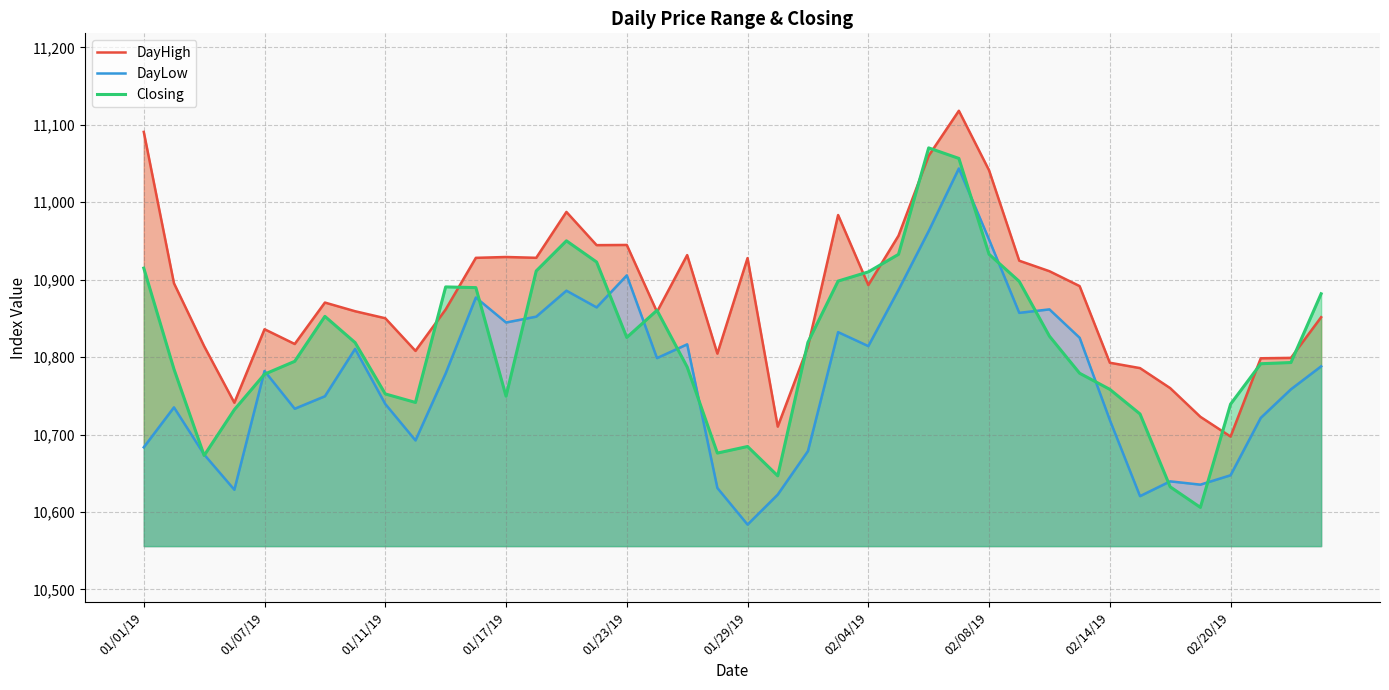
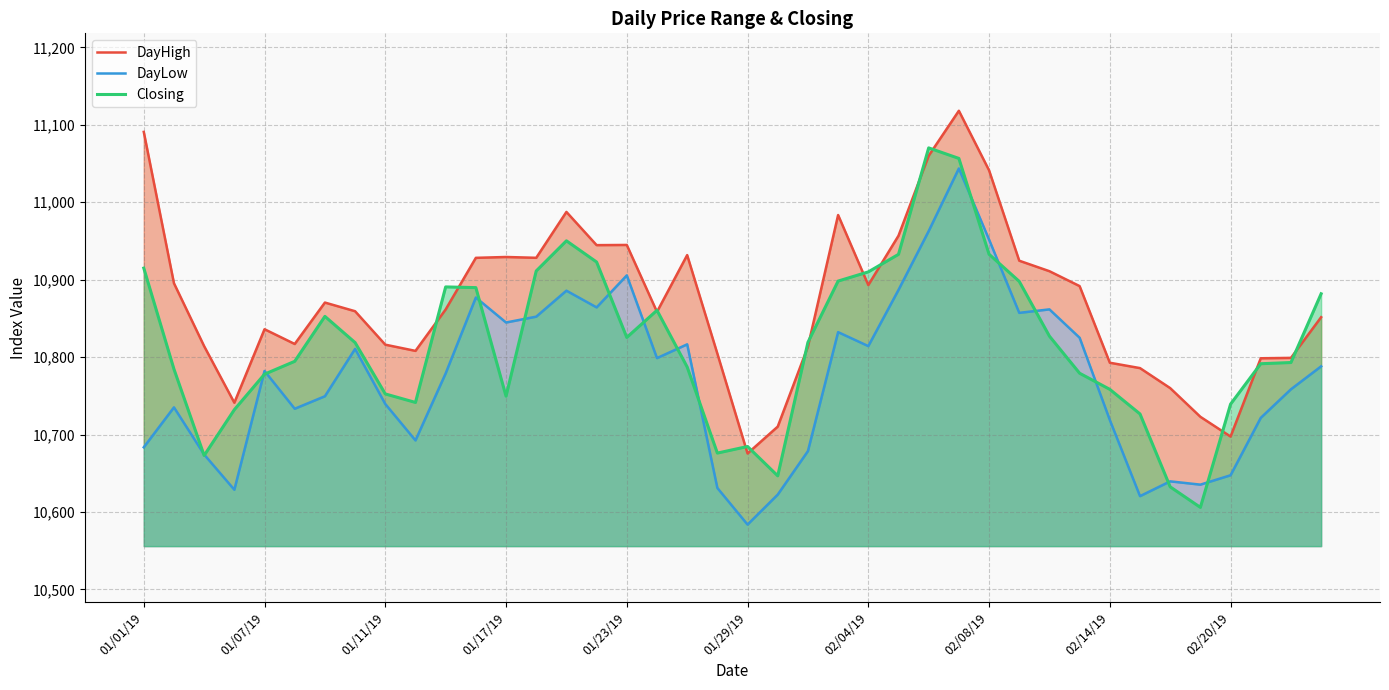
  {
    "DayHigh": {
      "01/01/19": "11,090",
      "01/07/19": "10,840",
-     "01/11/19": "10,850",
+     "01/11/19": "10,820",
      "01/17/19": "10,930",
      "01/23/19": "10,940",
-     "01/29/19": "10,930",
+     "01/29/19": "10,680",
      "02/04/19": "10,890",
      "02/08/19": "11,040",
      "02/14/19": "10,790",
      "02/20/19": "10,700"
    },
    "DayLow": {
      "01/01/19": "10,680",
      "01/07/19": "10,780",
      "01/11/19": "10,740",
      "01/17/19": "10,840",
      "01/23/19": "10,910",
      "01/29/19": "10,580",
      "02/04/19": "10,810",
      "02/08/19": "10,950",
      "02/14/19": "10,720",
      "02/20/19": "10,650"
    },
    "Closing": {
      "01/01/19": "10,910",
      "01/07/19": "10,780",
      "01/11/19": "10,750",
      "01/17/19": "10,750",
      "01/23/19": "10,830",
      "01/29/19": "10,680",
      "02/04/19": "10,910",
      "02/08/19": "10,930",
      "02/14/19": "10,760",
      "02/20/19": "10,740"
    }
  }
